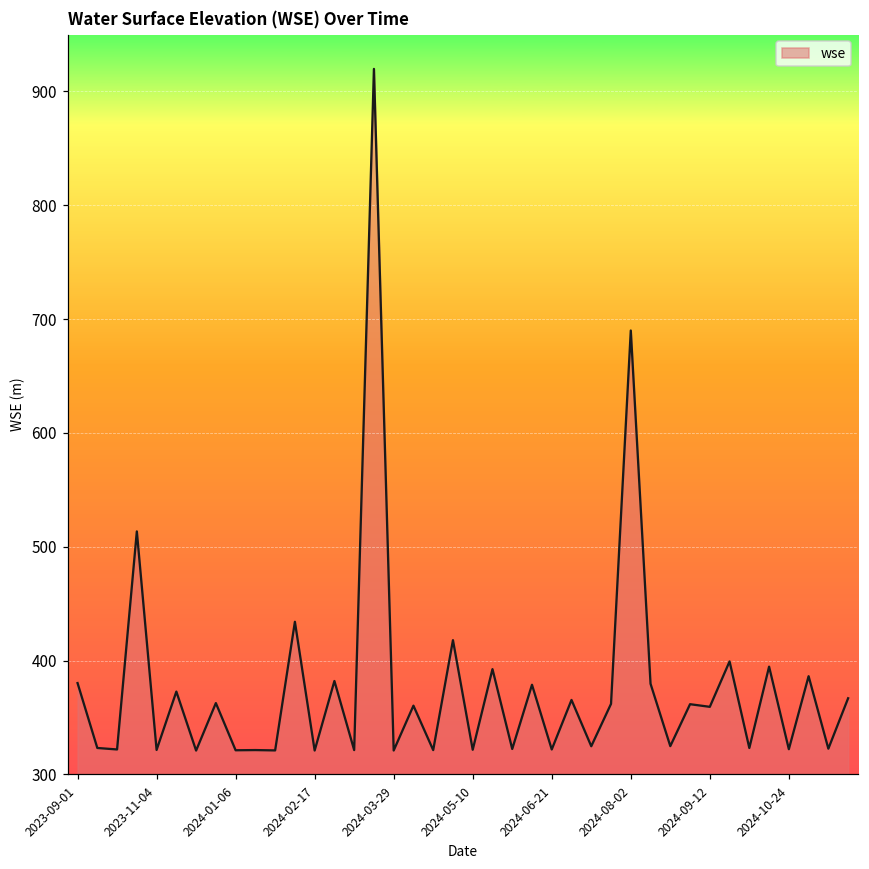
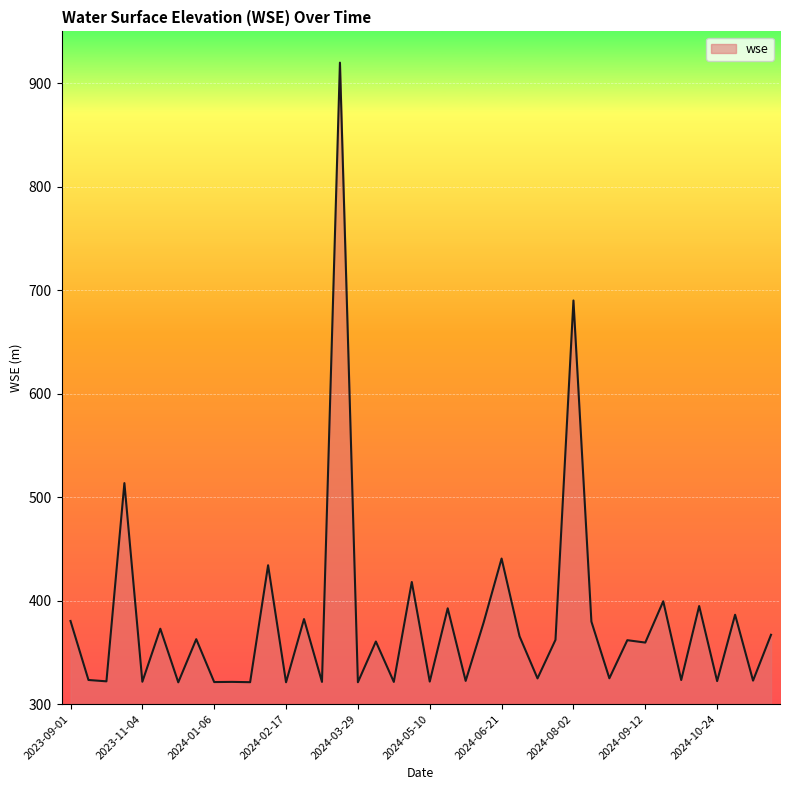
  {
    "2023-09-01": 380,
    "2023-11-04": 322,
    "2024-01-06": 321,
    "2024-02-17": 321,
    "2024-03-29": 321,
    "2024-05-10": 322,
-   "2024-06-21": 322,
+   "2024-06-21": 441,
    "2024-08-02": 690,
    "2024-09-12": 359,
    "2024-10-24": 322
  }
